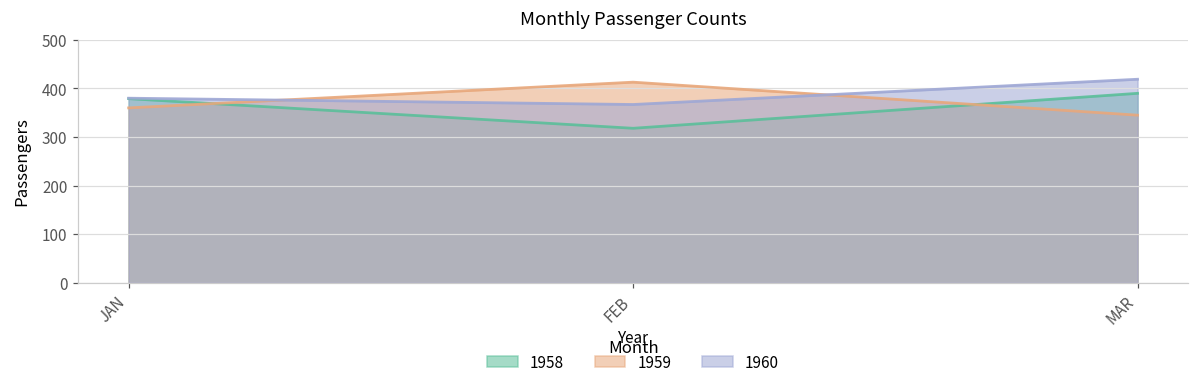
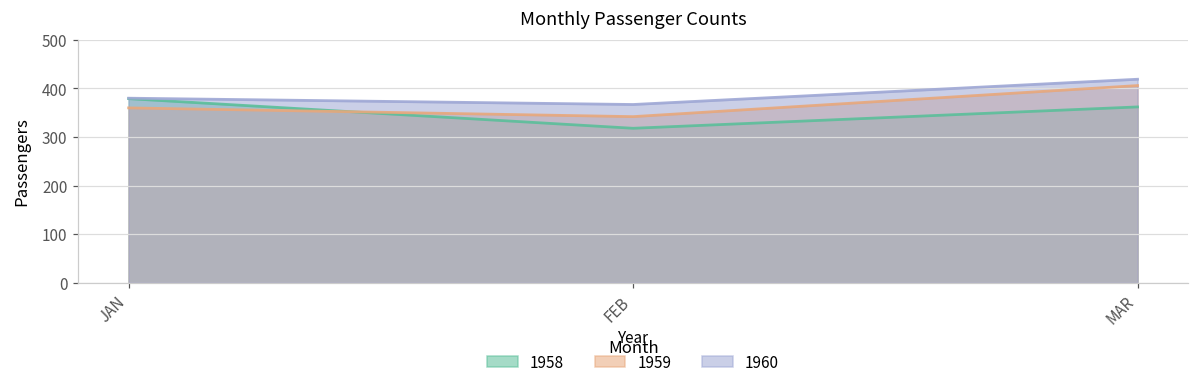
  {
    "1958": {
      "FEB": 320,
-     "MAR": 390
+     "MAR": 360
    },
    "1959": {
      "JAN": 360,
-     "FEB": 410,
-     "MAR": 350
+     "FEB": 340,
+     "MAR": 410
    },
    "1960": {
      "FEB": 370,
      "MAR": 420
    }
  }
